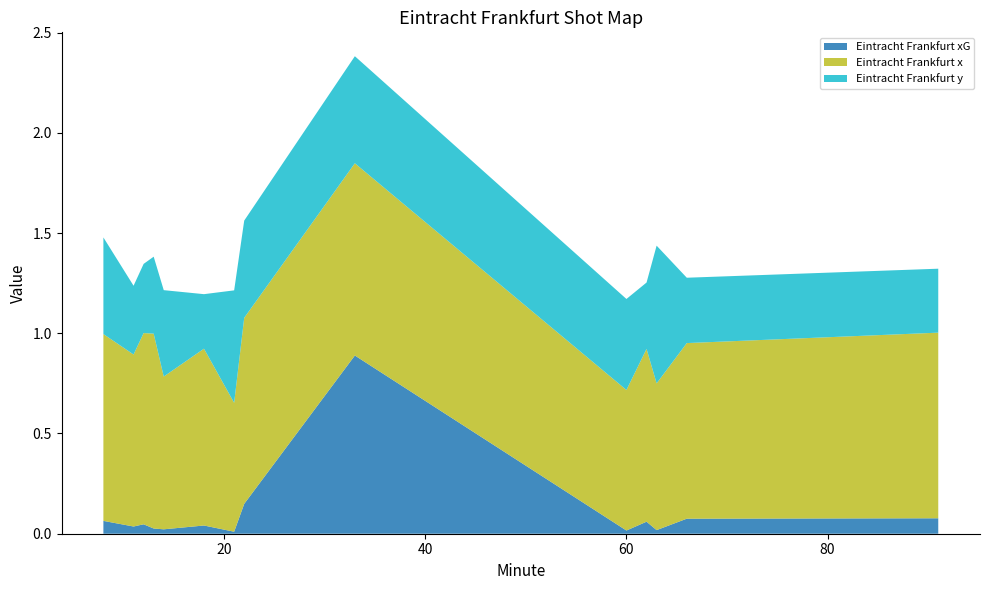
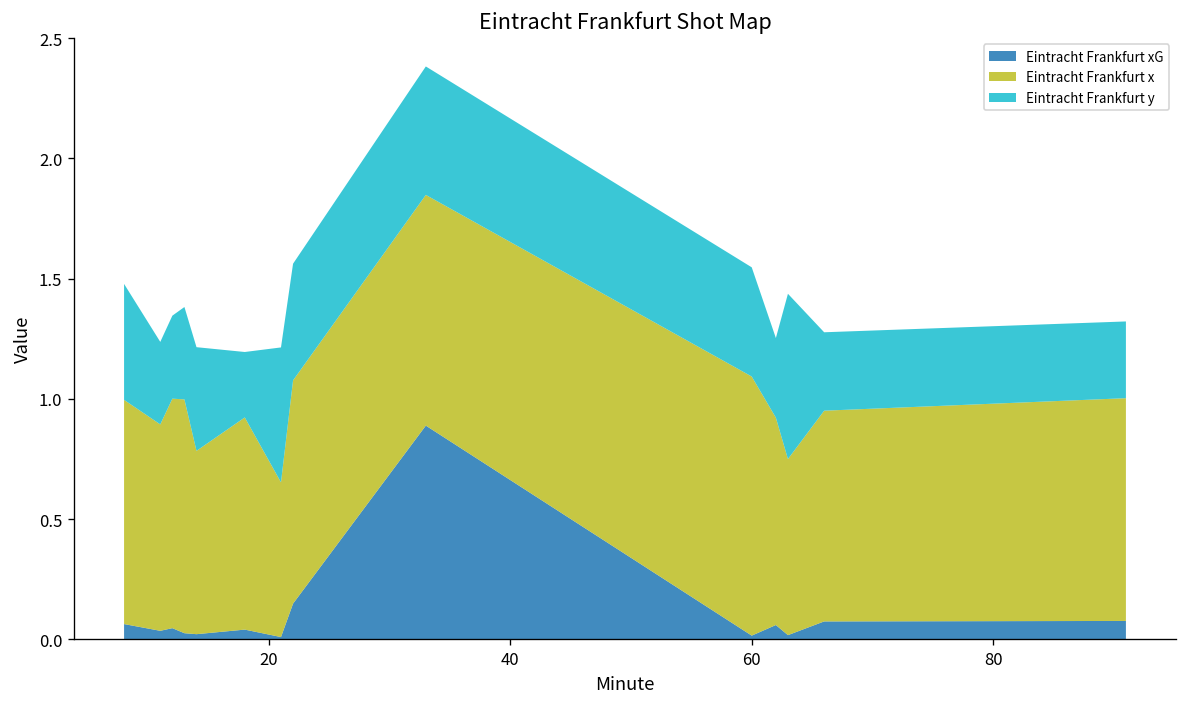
  {
    "Eintracht Frankfurt xG": {
      "60": 0.02
    },
    "Eintracht Frankfurt x": {
-     "60": 0.70
+     "60": 1.08
    },
    "Eintracht Frankfurt y": {
      "60": 0.45
    }
  }
